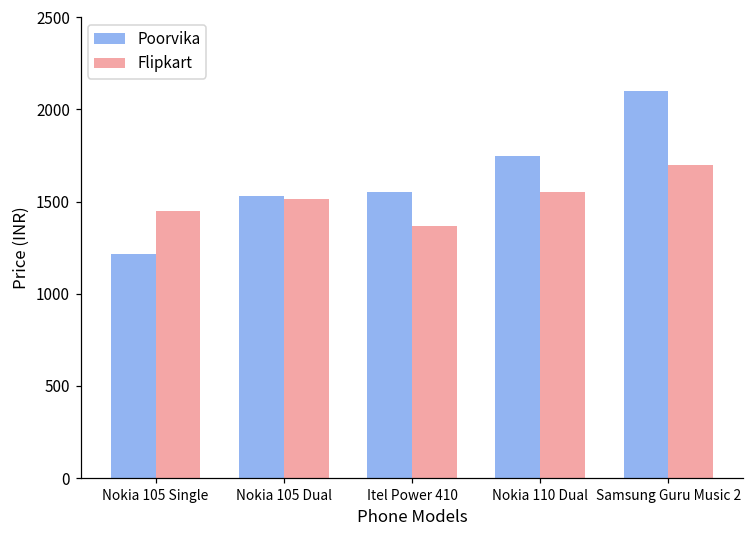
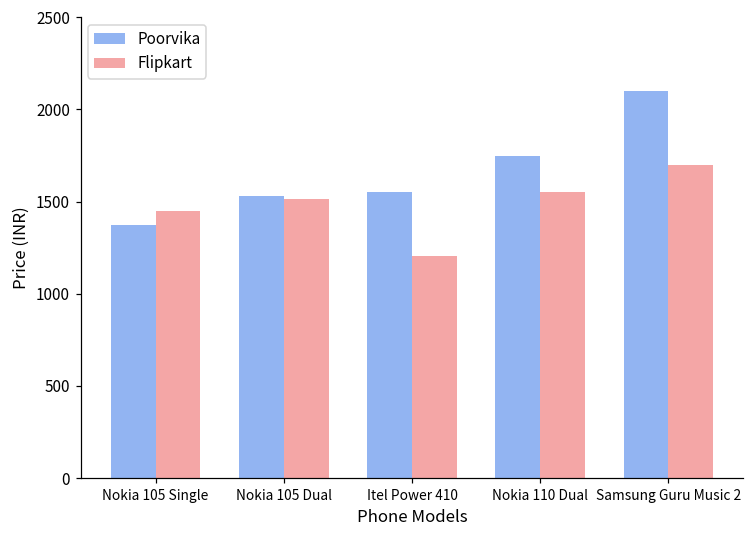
  {
    "Poorvika": {
-     "Nokia 105 Single": 1210,
+     "Nokia 105 Single": 1370,
      "Nokia 105 Dual": 1530,
      "Itel Power 410": 1550,
      "Nokia 110 Dual": 1750,
      "Samsung Guru Music 2": 2100
    },
    "Flipkart": {
      "Nokia 105 Single": 1450,
      "Nokia 105 Dual": 1520,
-     "Itel Power 410": 1370,
+     "Itel Power 410": 1200,
      "Nokia 110 Dual": 1550,
      "Samsung Guru Music 2": 1700
    }
  }
